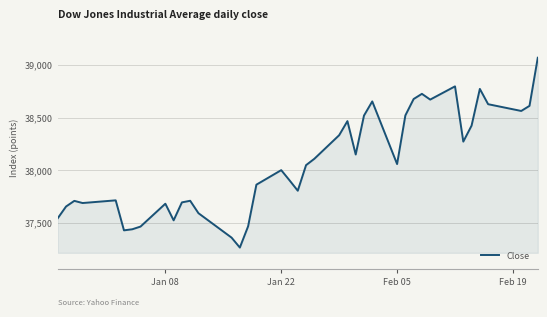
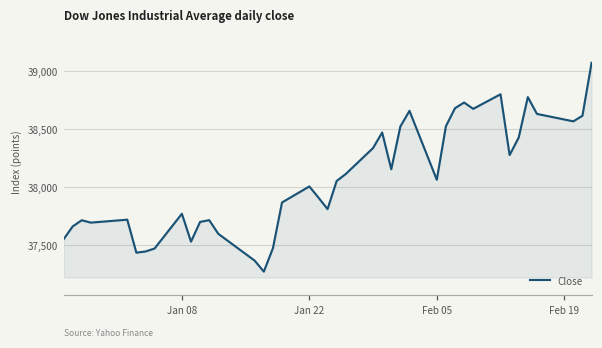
  {
-   "Jan 08": "37,680",
+   "Jan 08": "37,770",
    "Jan 22": "38,000",
    "Feb 05": "38,060"
  }
